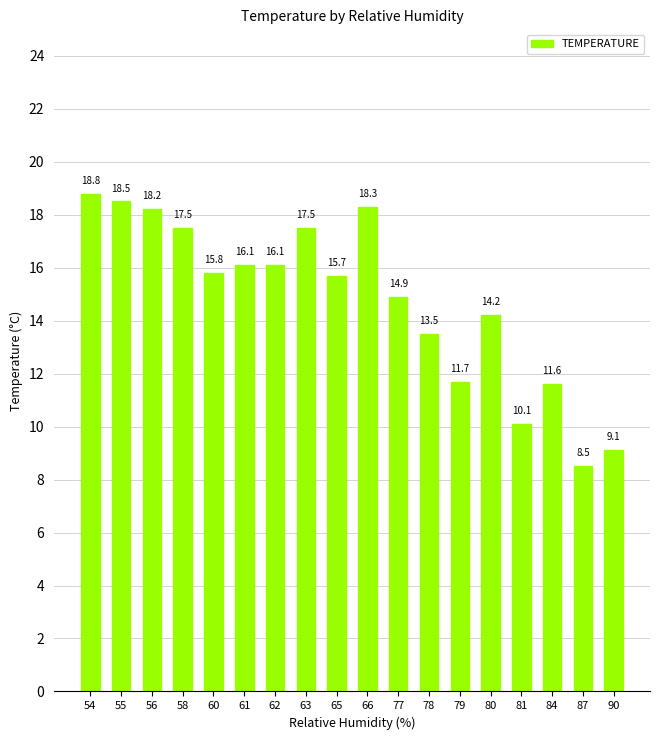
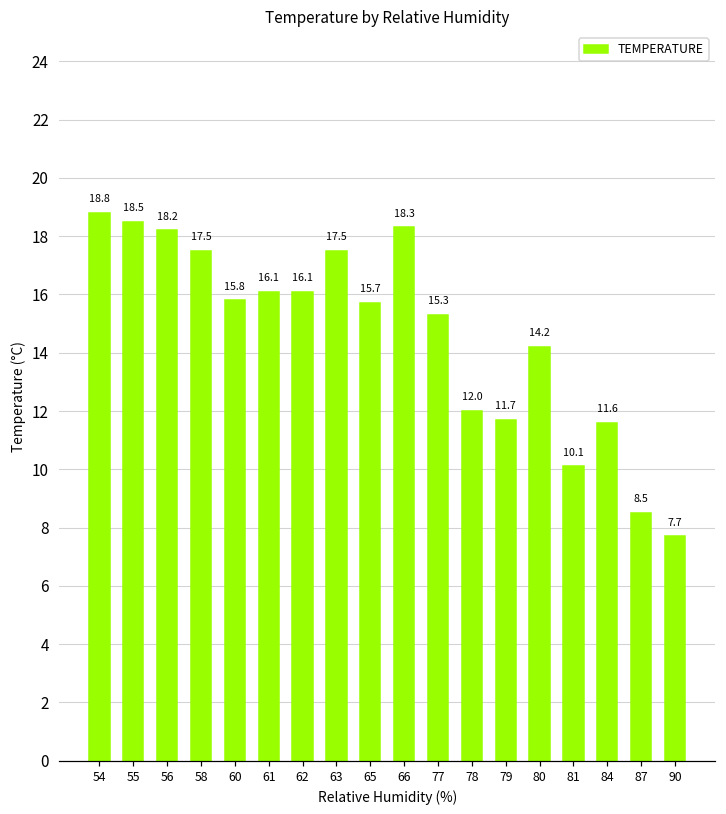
  {
    "54": 18.8,
    "55": 18.5,
    "56": 18.2,
    "58": 17.5,
    "60": 15.8,
    "61": 16.1,
    "62": 16.1,
    "63": 17.5,
    "65": 15.7,
    "66": 18.3,
-   "77": 14.9,
-   "78": 13.5,
+   "77": 15.3,
+   "78": 12.0,
    "79": 11.7,
    "80": 14.2,
    "81": 10.1,
    "84": 11.6,
    "87": 8.5,
-   "90": 9.1
+   "90": 7.7
  }
